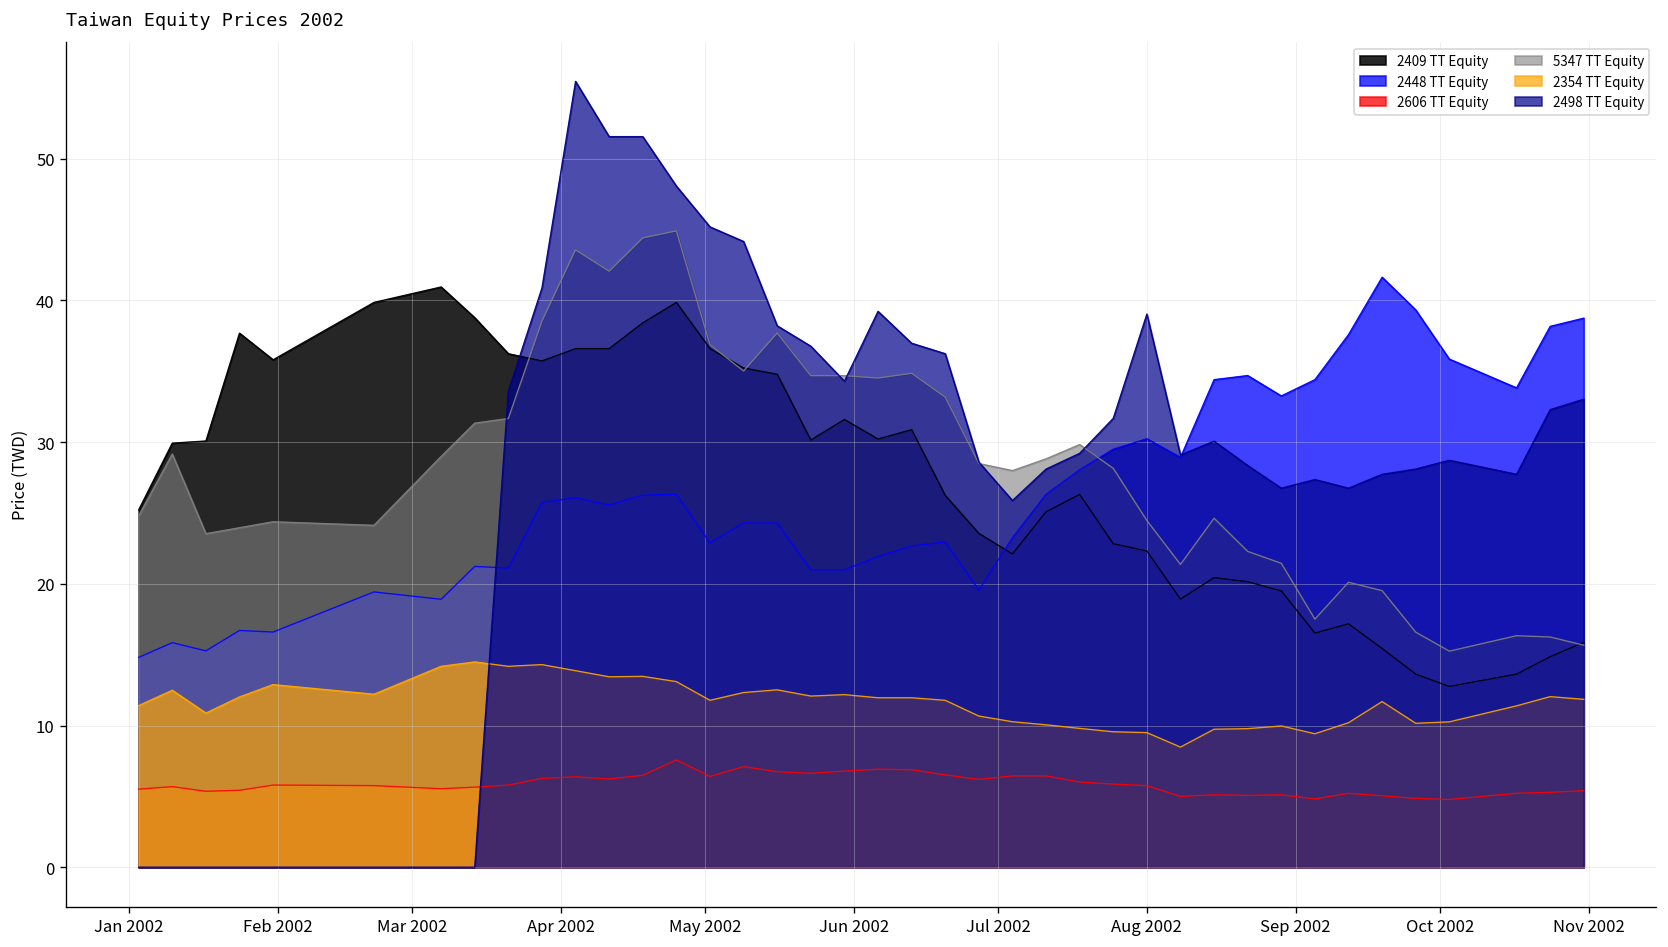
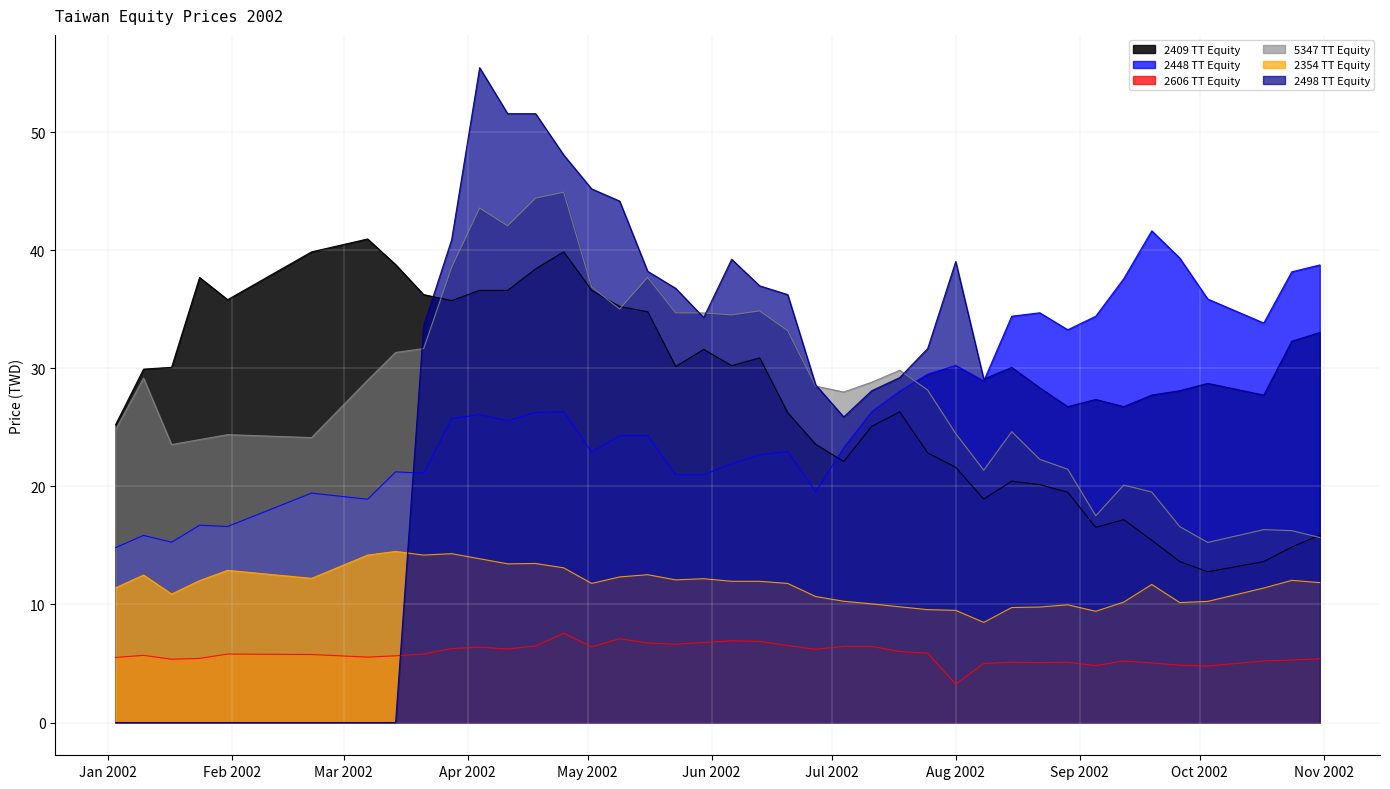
  {
    "2409 TT Equity": {
-     "Aug 2002": 22.3
+     "Aug 2002": 21.6
    },
    "2448 TT Equity": {
      "Aug 2002": 30.2
    },
    "2606 TT Equity": {
-     "Aug 2002": 5.8
+     "Aug 2002": 3.3
    },
    "5347 TT Equity": {
      "Aug 2002": 24.5
    },
    "2354 TT Equity": {
      "Aug 2002": 9.5
    },
    "2498 TT Equity": {
      "Aug 2002": 39.0
    }
  }
